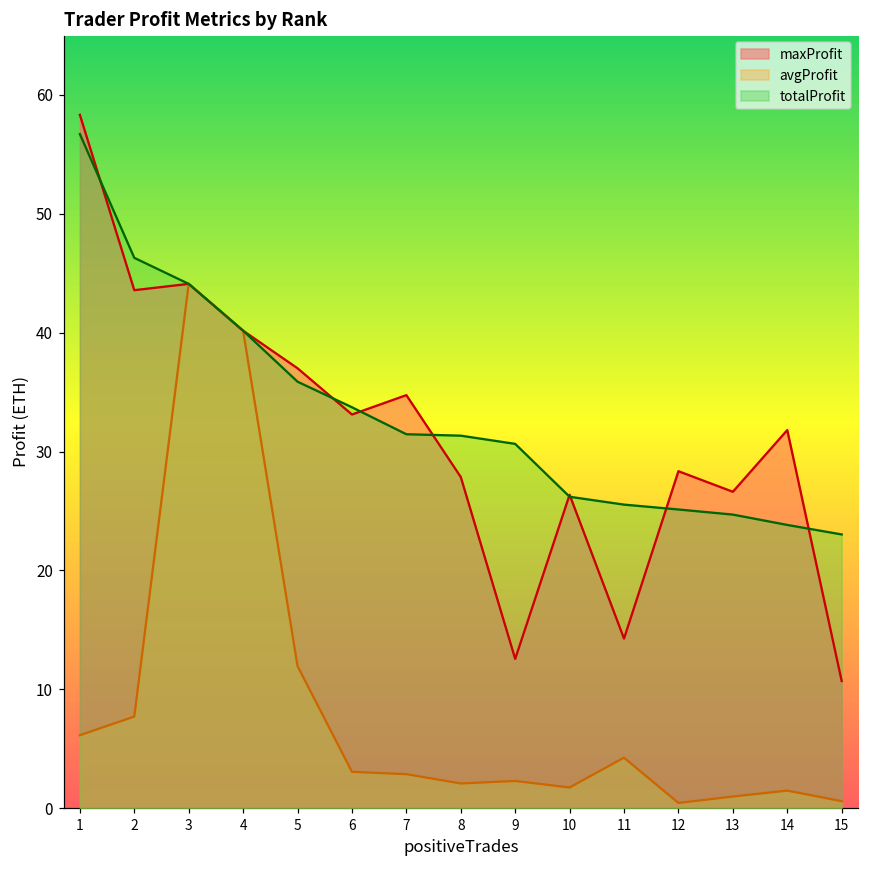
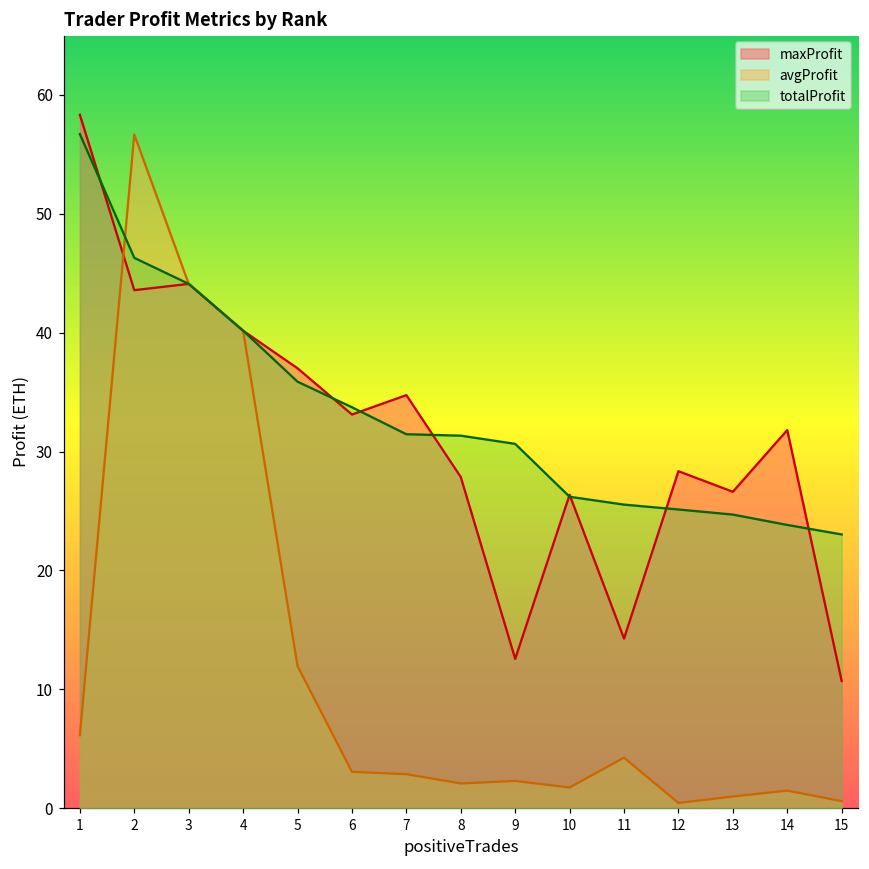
  {
    "maxProfit": {
      "1": 58.3,
      "2": 43.6,
      "5": 37.0,
      "6": 33.1,
      "7": 34.8,
      "8": 27.9,
      "9": 12.6,
      "11": 14.3,
      "12": 28.4,
      "13": 26.6,
      "14": 31.8,
      "15": 10.7
    },
    "avgProfit": {
      "1": 6.1,
-     "2": 7.7,
+     "2": 56.7,
      "5": 12.0,
      "6": 3.1,
      "7": 2.9,
      "8": 2.1,
      "9": 2.3,
      "10": 1.7,
      "11": 4.3,
      "12": 0.4,
      "13": 1.0,
      "14": 1.5,
      "15": 0.6
    },
    "totalProfit": {
      "1": 56.7,
      "2": 46.3,
      "5": 35.9,
      "6": 33.7,
      "7": 31.5,
      "8": 31.3,
      "9": 30.7,
      "11": 25.5,
      "12": 25.1,
      "13": 24.7,
      "14": 23.8,
      "15": 23.0
    }
  }
